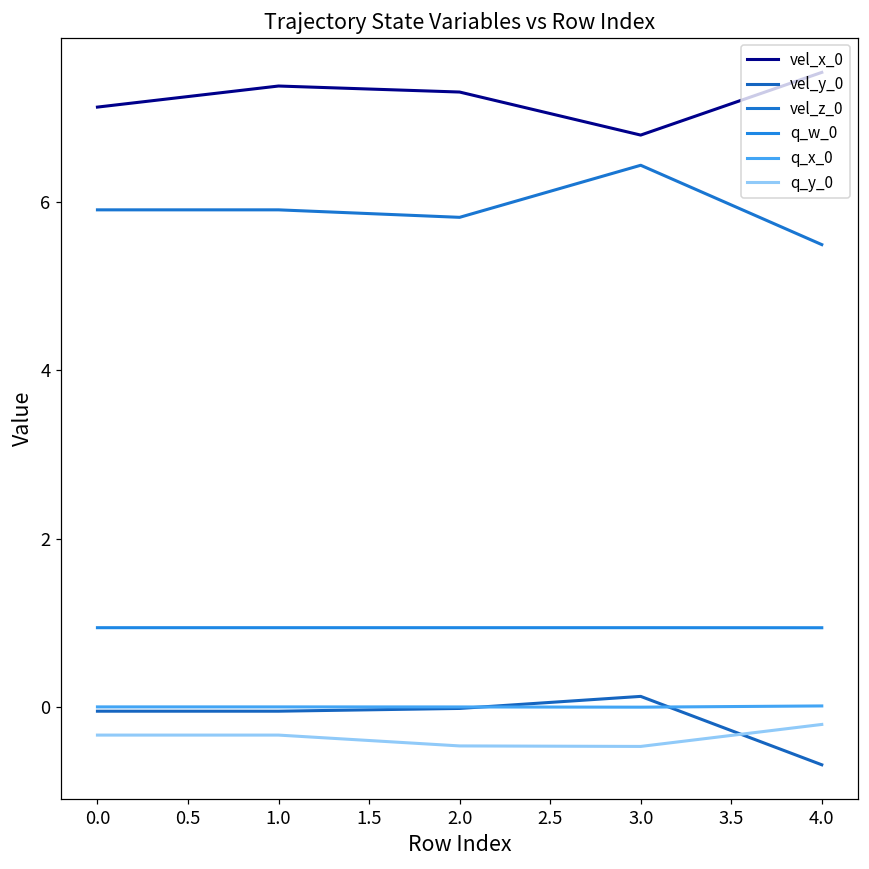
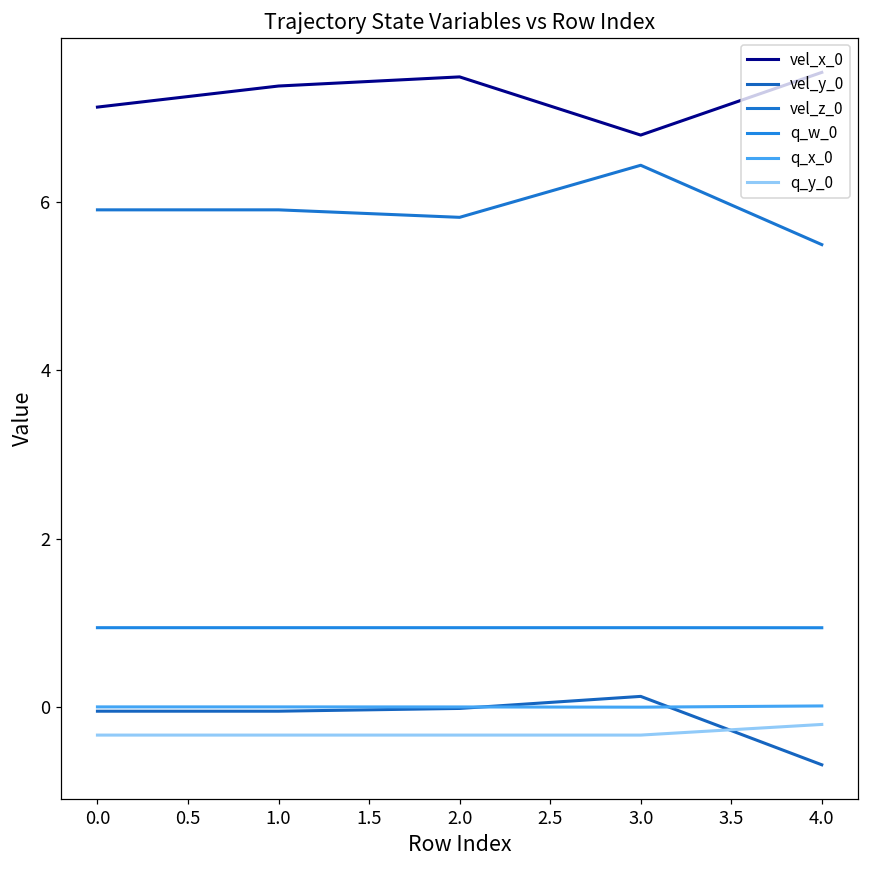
  {
    "vel_x_0": {
      "0.0": 7.1,
      "1.0": 7.4,
-     "2.0": 7.3,
+     "2.0": 7.5,
      "3.0": 6.8
    },
    "q_y_0": {
      "0.0": -0.3,
      "1.0": -0.3,
-     "2.0": -0.5,
-     "3.0": -0.5,
+     "2.0": -0.3,
+     "3.0": -0.3,
      "4.0": -0.2
    }
  }
